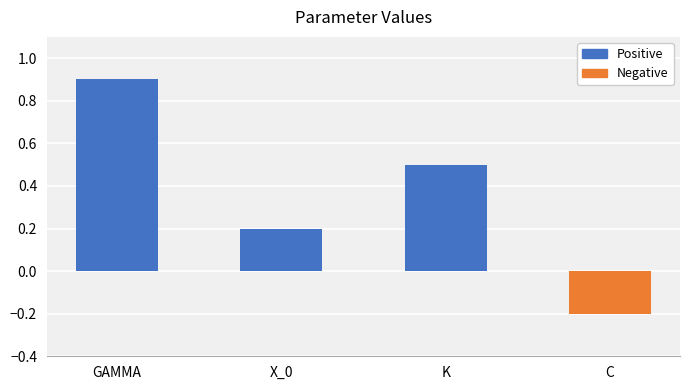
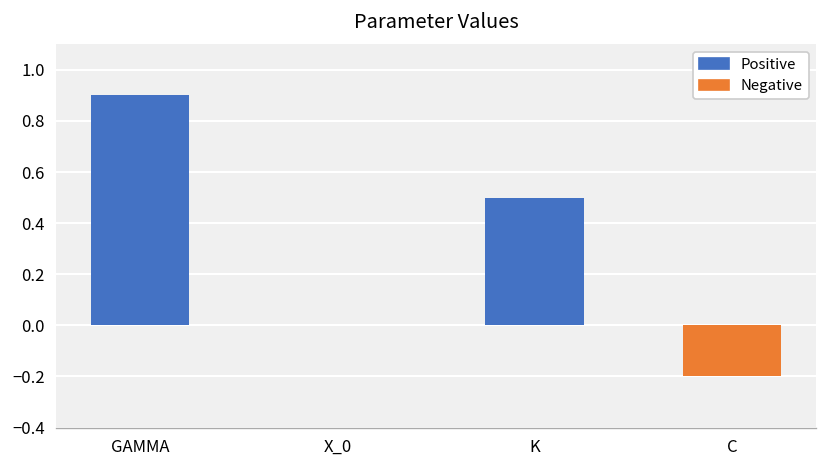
  {
    "GAMMA": 0.9,
-   "X_0": 0.2,
+   "X_0": 0.0,
    "K": 0.5,
    "C": -0.2
  }
